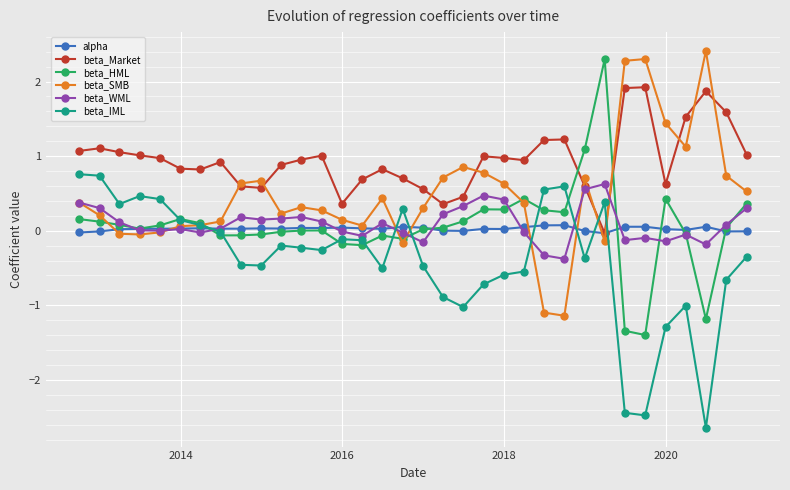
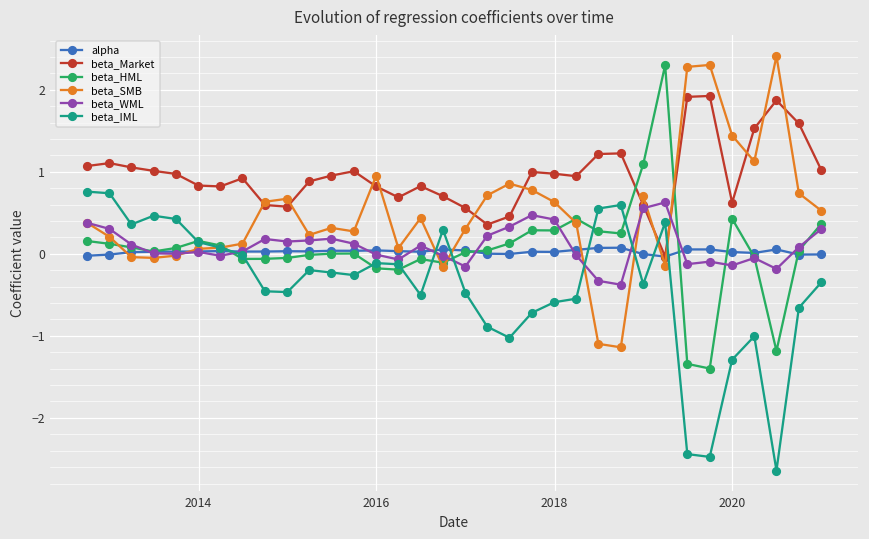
  {
    "alpha": {
      "2016": 0.0,
      "2018": 0.0,
      "2020": 0.0
    },
    "beta_Market": {
      "2014": 0.8,
-     "2016": 0.4,
+     "2016": 0.8,
      "2018": 1.0,
      "2020": 0.6
    },
    "beta_SMB": {
-     "2016": 0.1,
+     "2016": 1.0,
      "2018": 0.6,
      "2020": 1.4
    },
    "beta_WML": {
      "2016": 0.0,
      "2018": 0.4,
      "2020": -0.1
    }
  }
